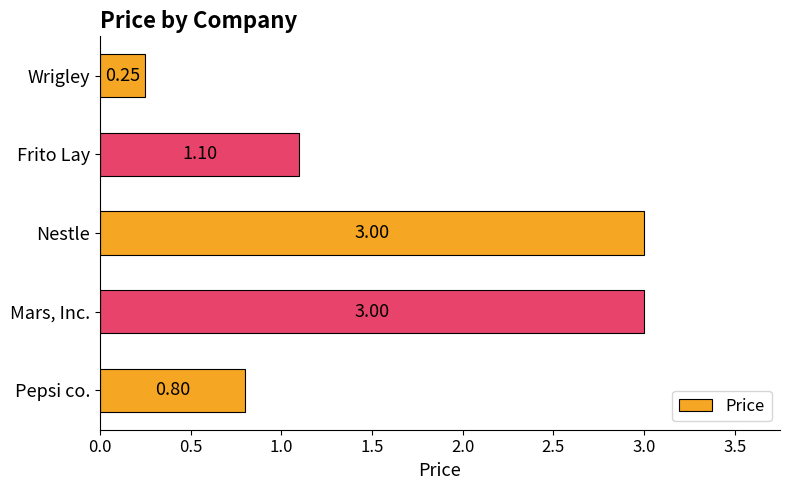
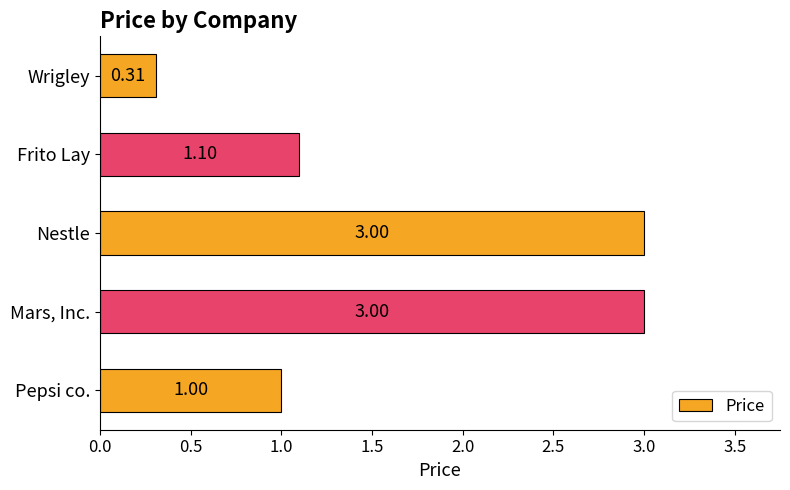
  {
-   "Wrigley": 0.25,
+   "Wrigley": 0.31,
    "Frito Lay": 1.10,
    "Nestle": 3.00,
    "Mars, Inc.": 3.00,
-   "Pepsi co.": 0.80
+   "Pepsi co.": 1.00
  }
